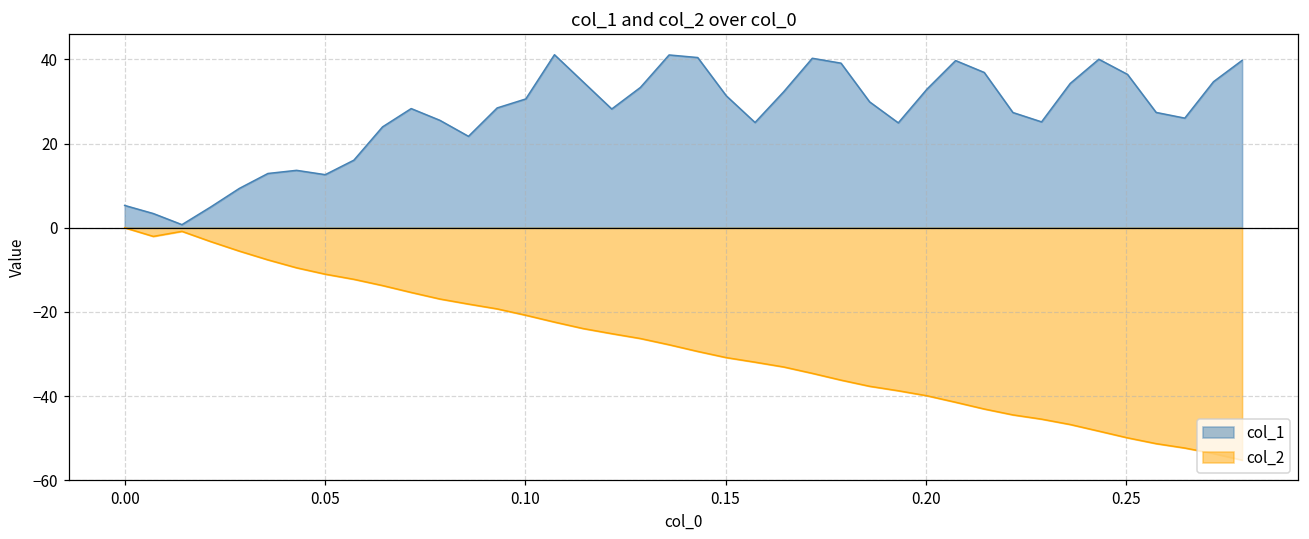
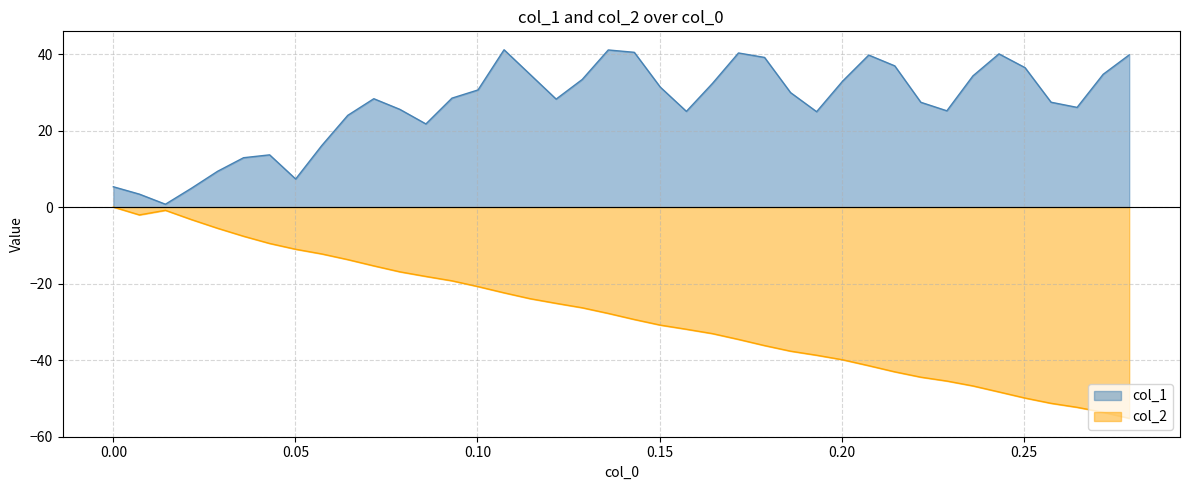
  {
    "col_1": {
      "0.00": 5,
-     "0.05": 13,
+     "0.05": 7,
      "0.10": 31
    }
  }
